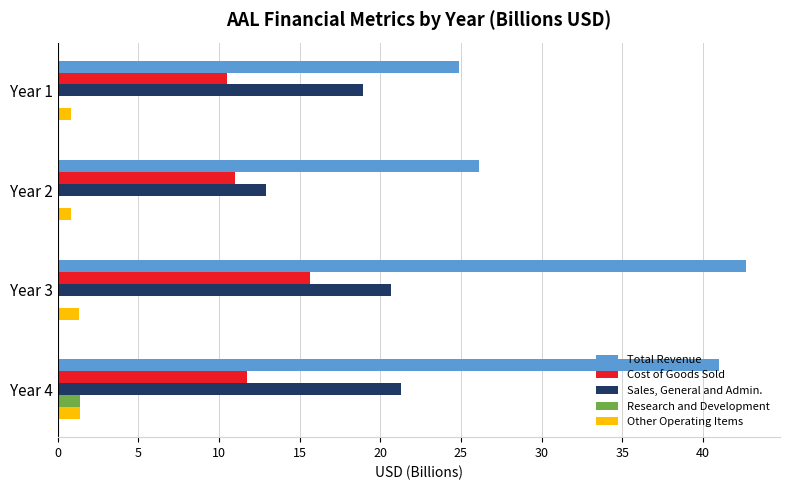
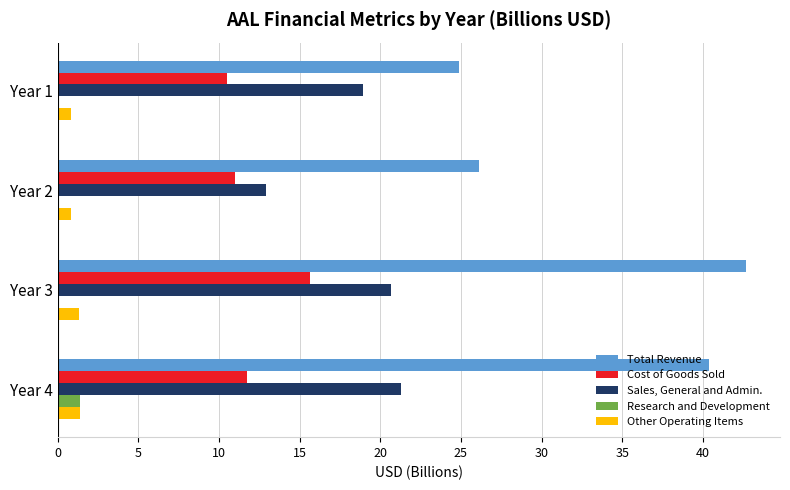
  {
    "Total Revenue": {
      "Year 1": 24.9,
      "Year 2": 26.1,
      "Year 3": 42.7,
-     "Year 4": 41.0
+     "Year 4": 40.4
    },
    "Cost of Goods Sold": {
      "Year 1": 10.5,
      "Year 2": 11.0,
      "Year 3": 15.6,
      "Year 4": 11.8
    },
    "Sales, General and Admin.": {
      "Year 1": 19.0,
      "Year 2": 12.9,
      "Year 3": 20.7,
      "Year 4": 21.3
    },
    "Research and Development": {
      "Year 1": 0.0,
      "Year 2": 0.0,
      "Year 3": 0.0,
      "Year 4": 1.4
    },
    "Other Operating Items": {
      "Year 1": 0.8,
      "Year 2": 0.9,
      "Year 3": 1.3,
      "Year 4": 1.4
    }
  }
